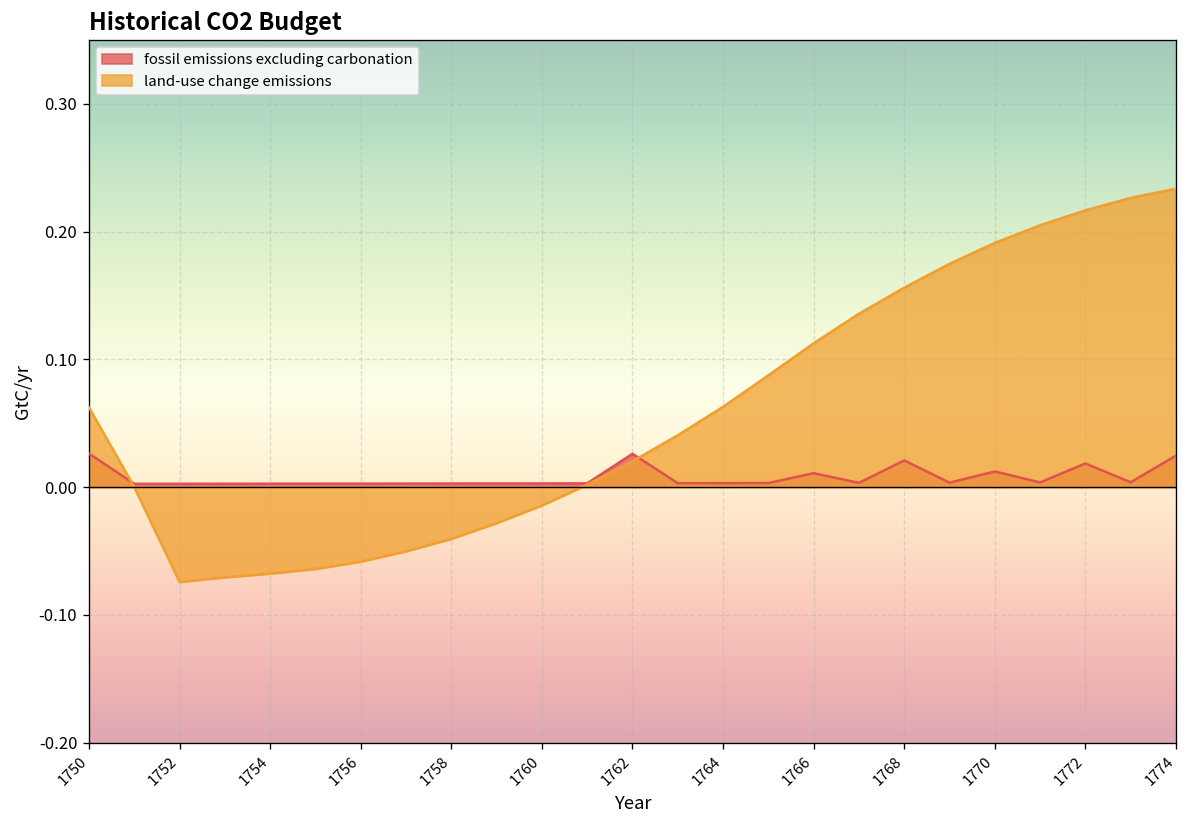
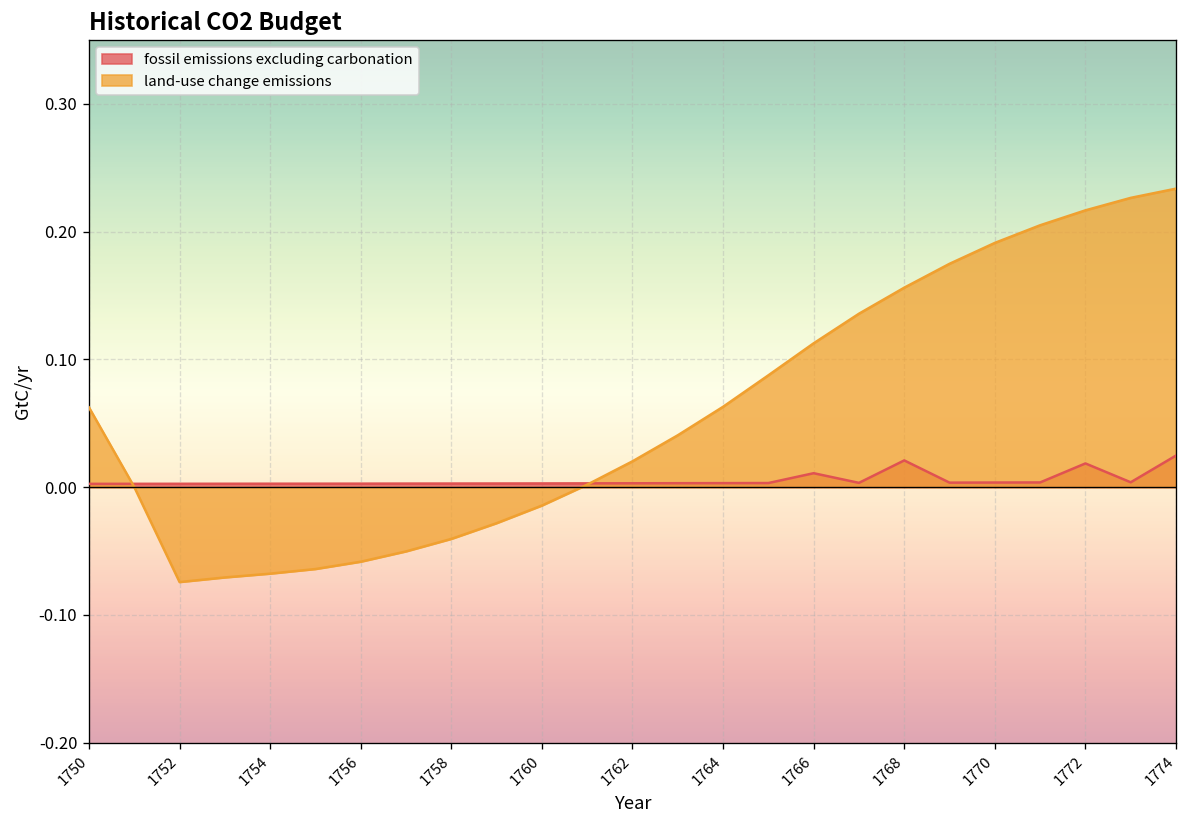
  {
    "fossil emissions excluding carbonation": {
-     "1750": 0.026,
+     "1750": 0.003,
      "1752": 0.003,
      "1754": 0.003,
      "1756": 0.003,
      "1758": 0.003,
      "1760": 0.003,
-     "1762": 0.026,
+     "1762": 0.003,
      "1764": 0.003,
      "1766": 0.011,
      "1768": 0.021,
-     "1770": 0.012,
+     "1770": 0.004,
      "1772": 0.019,
      "1774": 0.025
    }
  }
